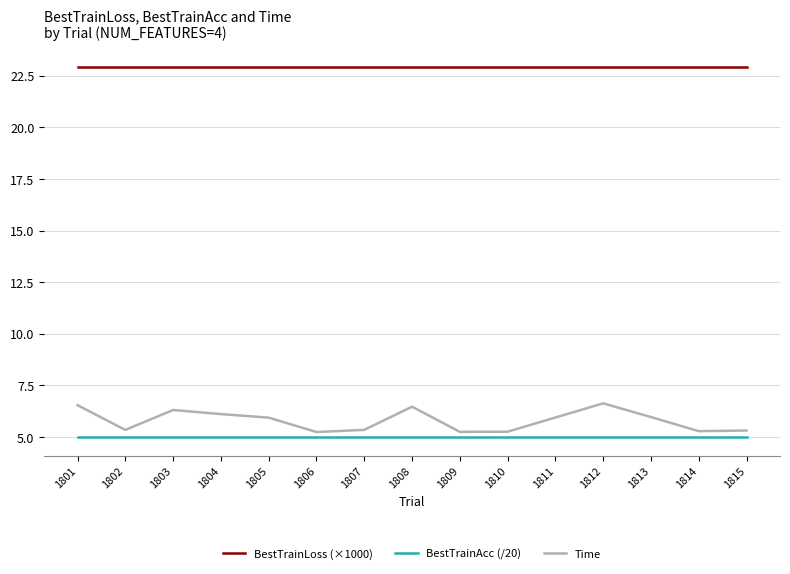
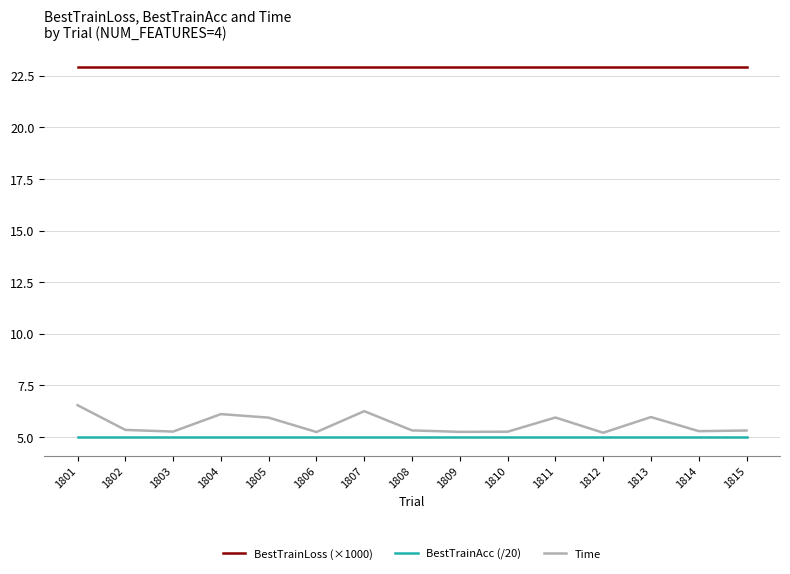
  {
    "BestTrainLoss (×1000)": {
      "1801": 22.9,
      "1802": 22.9,
      "1803": 22.9,
      "1804": 22.9,
      "1805": 22.9,
      "1806": 22.9,
      "1807": 22.9,
      "1808": 22.9,
      "1809": 22.9,
      "1810": 22.9,
      "1811": 22.9,
      "1812": 22.9,
      "1813": 22.9,
      "1814": 22.9,
      "1815": 22.9
    },
    "BestTrainAcc (/20)": {
      "1801": 5.0,
      "1802": 5.0,
      "1803": 5.0,
      "1804": 5.0,
      "1805": 5.0,
      "1806": 5.0,
      "1807": 5.0,
      "1808": 5.0,
      "1809": 5.0,
      "1810": 5.0,
      "1811": 5.0,
      "1812": 5.0,
      "1813": 5.0,
      "1814": 5.0,
      "1815": 5.0
    },
    "Time": {
      "1801": 6.5,
      "1802": 5.3,
-     "1803": 6.3,
+     "1803": 5.3,
      "1804": 6.1,
      "1805": 5.9,
      "1806": 5.2,
-     "1807": 5.4,
-     "1808": 6.5,
+     "1807": 6.3,
+     "1808": 5.3,
      "1809": 5.3,
      "1810": 5.3,
      "1811": 5.9,
-     "1812": 6.6,
+     "1812": 5.2,
      "1813": 6.0,
      "1814": 5.3,
      "1815": 5.3
    }
  }
